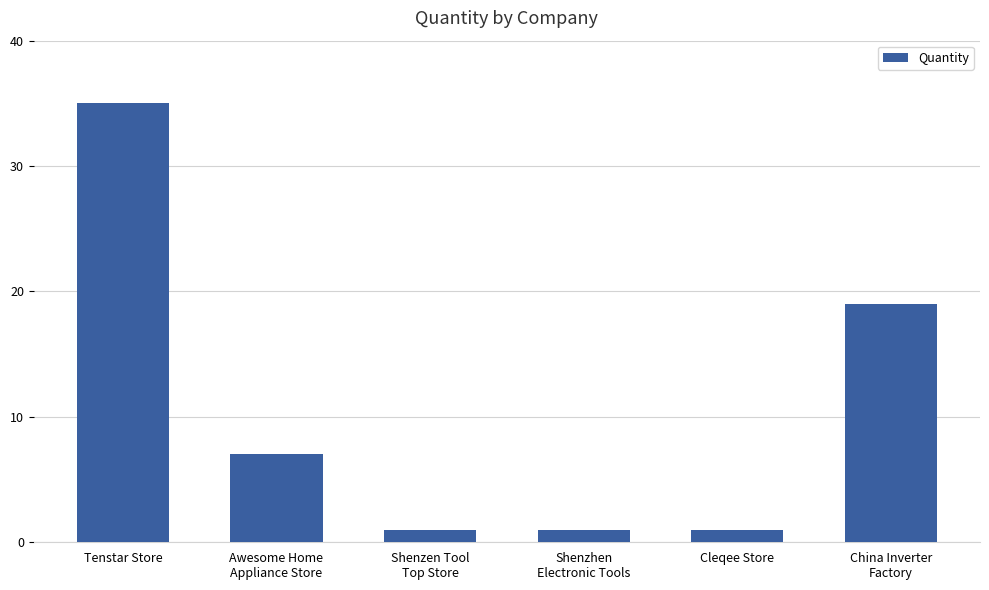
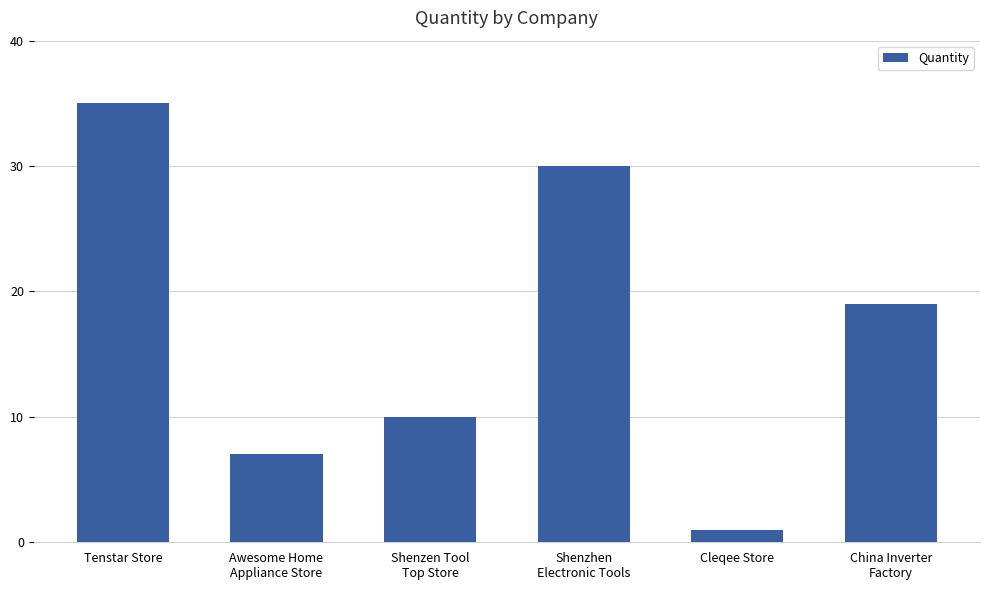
  {
    "Tenstar Store": 35,
    "Awesome Home Appliance Store": 7,
-   "Shenzen Tool Top Store": 1,
-   "Shenzhen Electronic Tools": 1,
+   "Shenzen Tool Top Store": 10,
+   "Shenzhen Electronic Tools": 30,
    "Cleqee Store": 1,
    "China Inverter Factory": 19
  }
